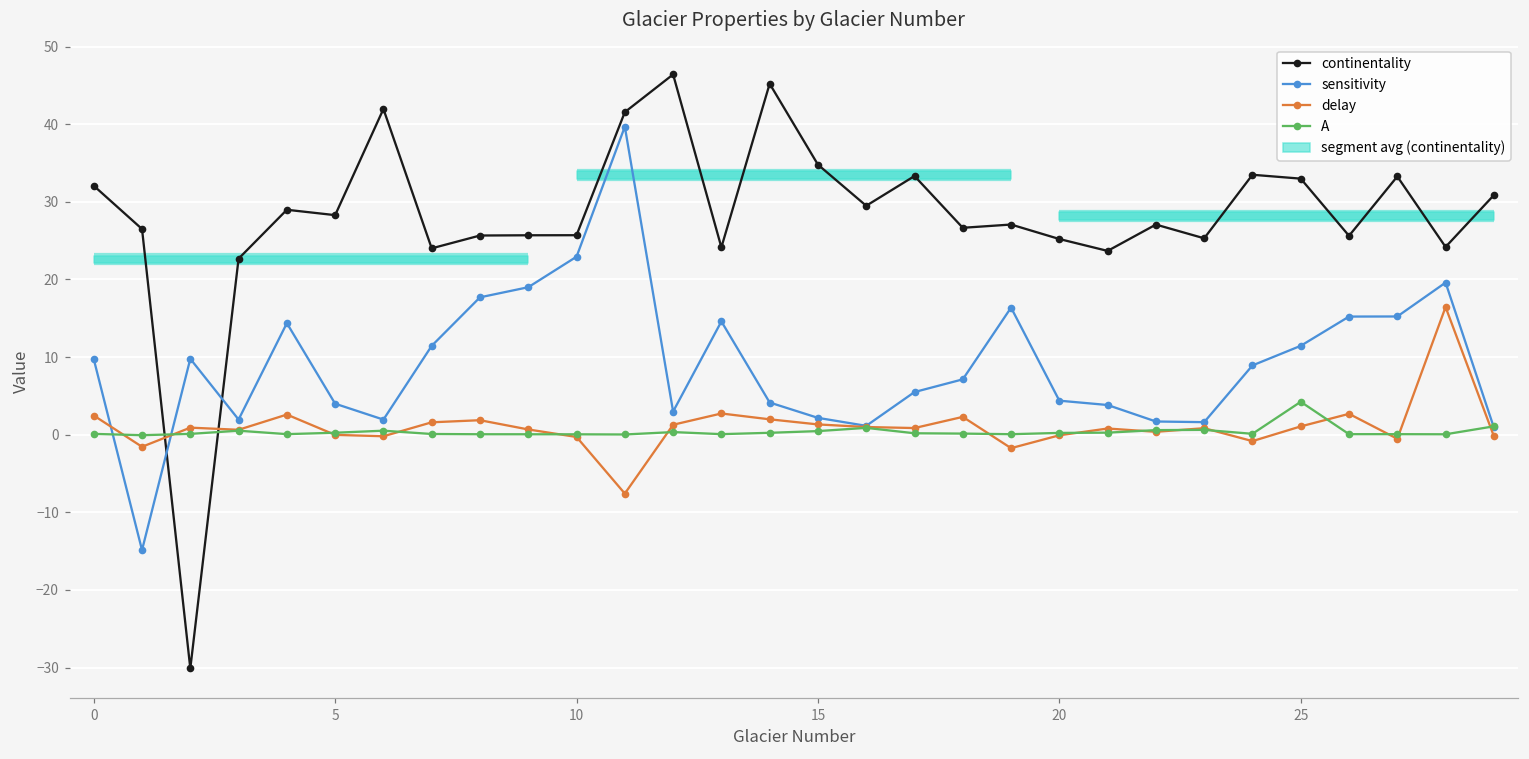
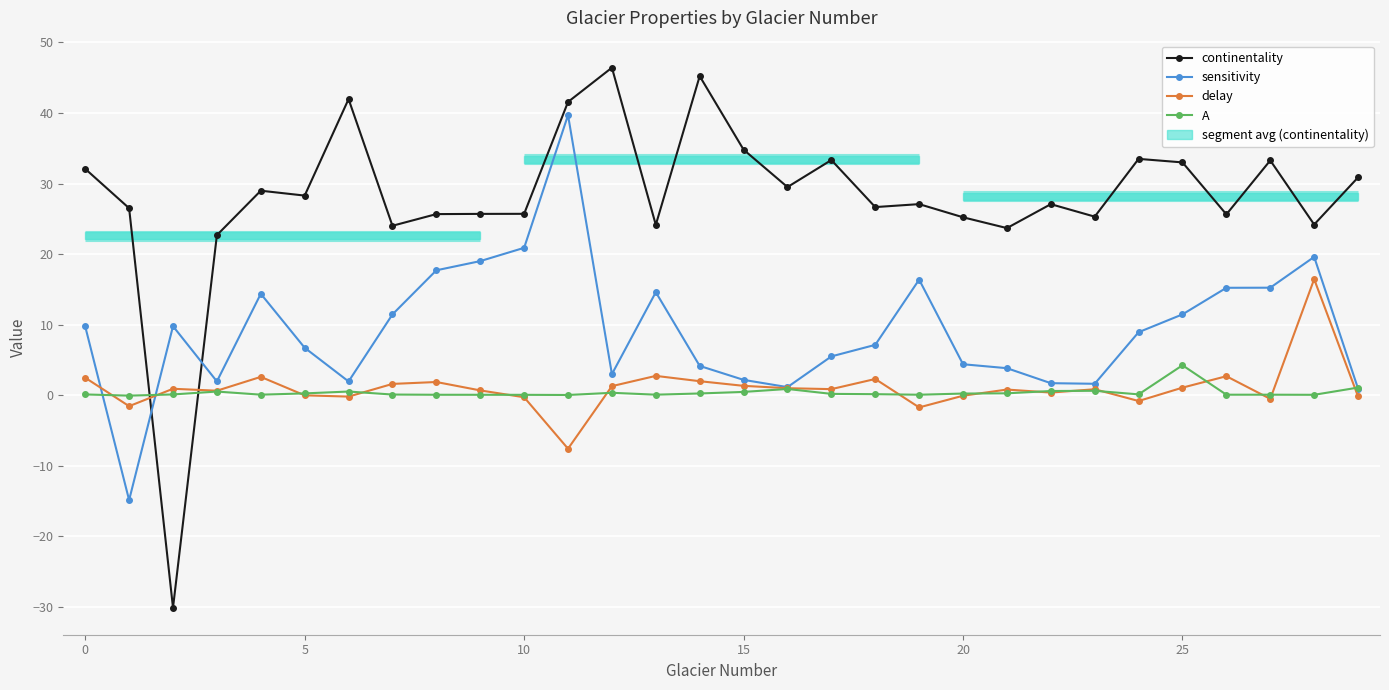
  {
    "continentality": {
      "0": 32,
      "5": 28,
      "10": 26,
      "15": 35,
      "20": 25,
      "25": 33
    },
    "sensitivity": {
      "0": 10,
-     "5": 4,
-     "10": 23,
+     "5": 7,
+     "10": 21,
      "15": 2,
      "20": 4,
      "25": 11
    },
    "A": {
      "0": 0,
      "15": 0,
      "25": 4
    }
  }
